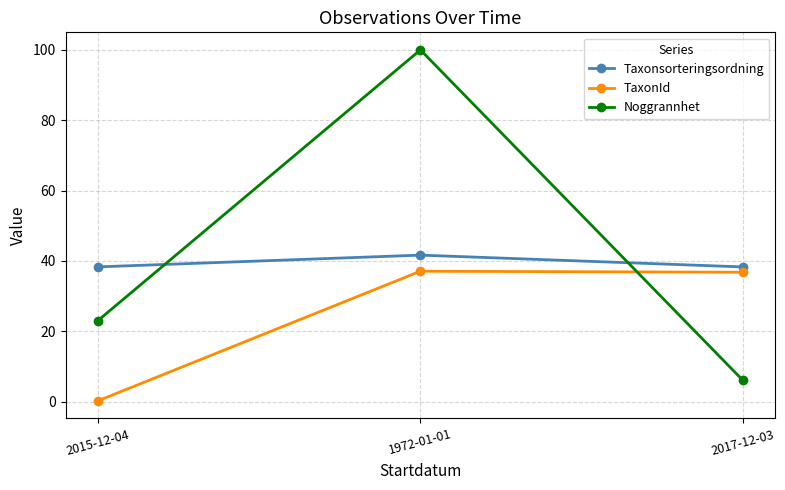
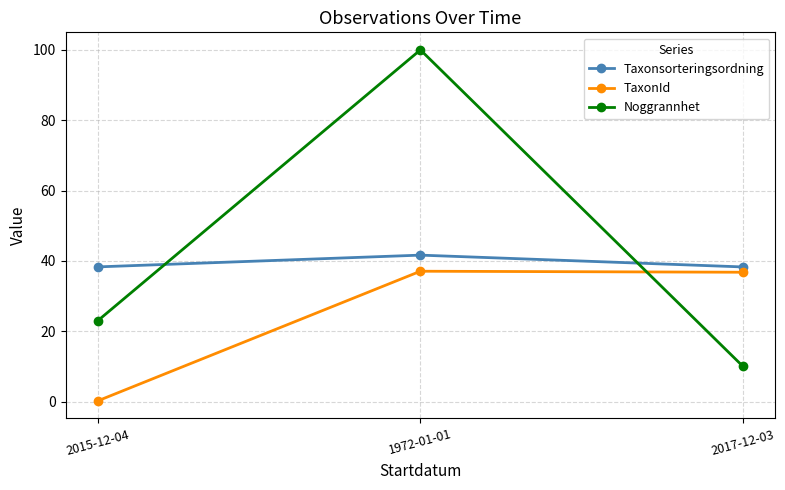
  {
    "Taxonsorteringsordning": {
      "2015-12-04": 38,
      "1972-01-01": 42,
      "2017-12-03": 38
    },
    "TaxonId": {
      "2015-12-04": 0,
      "1972-01-01": 37,
      "2017-12-03": 37
    },
    "Noggrannhet": {
      "2015-12-04": 23,
      "1972-01-01": 100,
-     "2017-12-03": 6
+     "2017-12-03": 10
    }
  }
